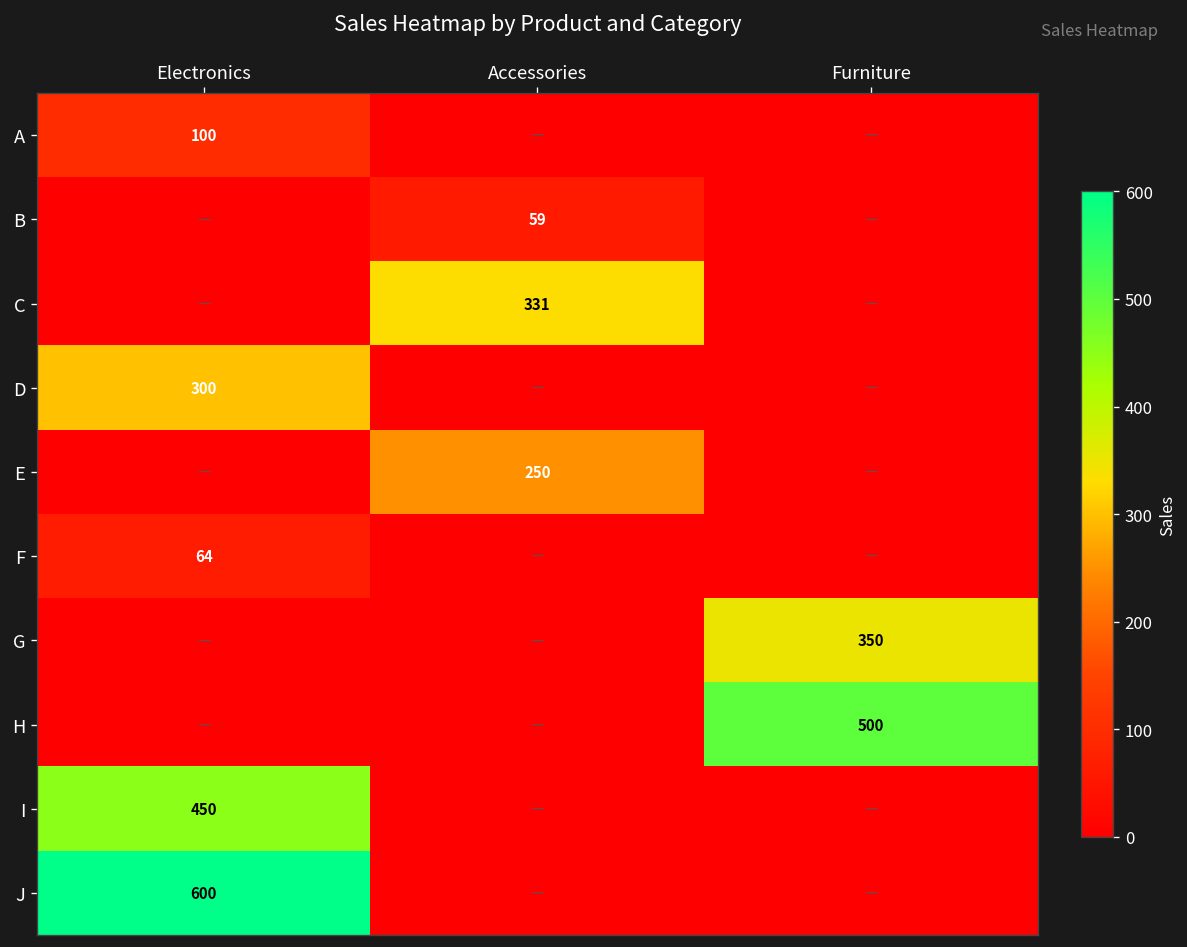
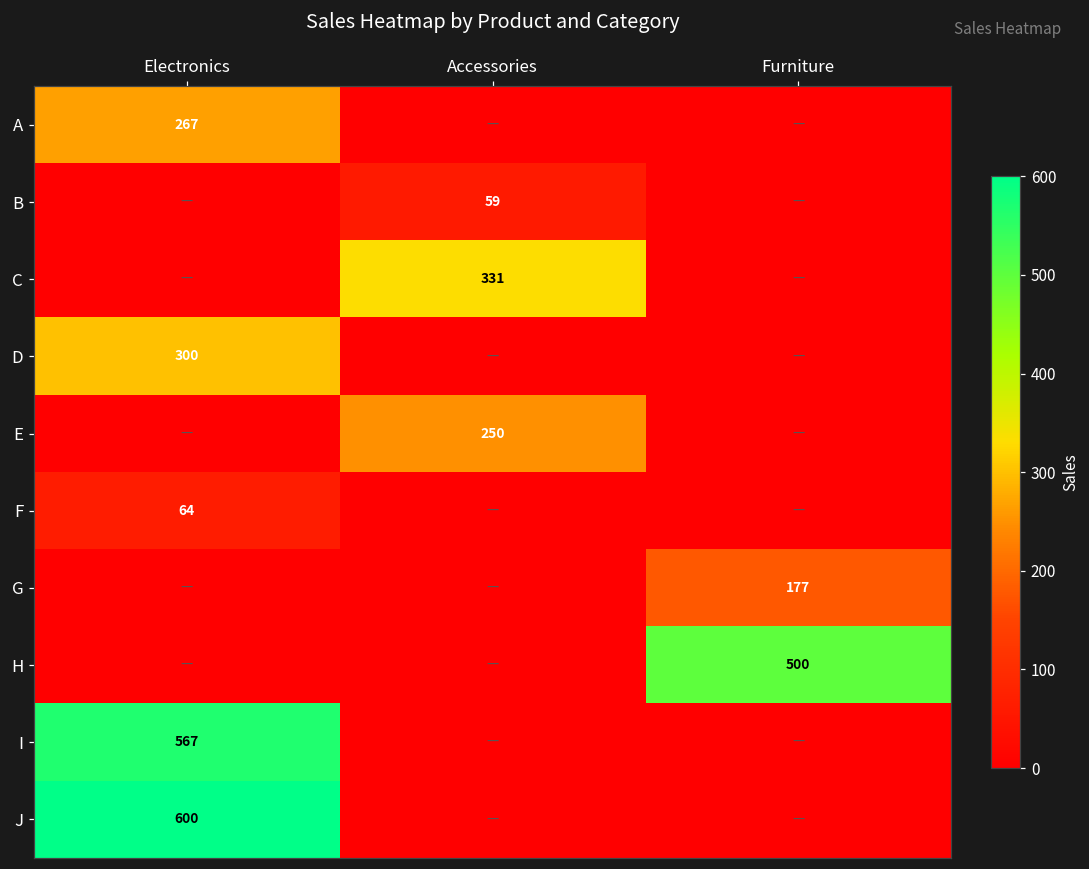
  {
    "A": {
-     "Electronics": 100
+     "Electronics": 267
    },
    "B": {
      "Accessories": 59
    },
    "C": {
      "Accessories": 331
    },
    "D": {
      "Electronics": 300
    },
    "E": {
      "Accessories": 250
    },
    "F": {
      "Electronics": 64
    },
    "G": {
-     "Furniture": 350
+     "Furniture": 177
    },
    "H": {
      "Furniture": 500
    },
    "I": {
-     "Electronics": 450
+     "Electronics": 567
    },
    "J": {
      "Electronics": 600
    }
  }
